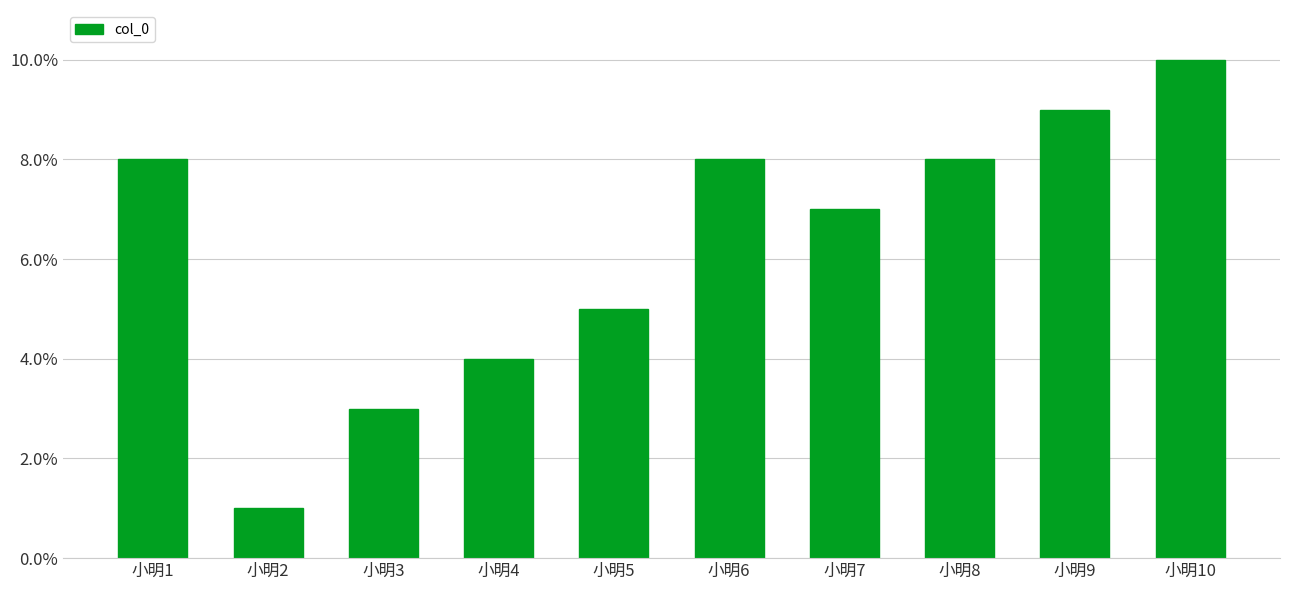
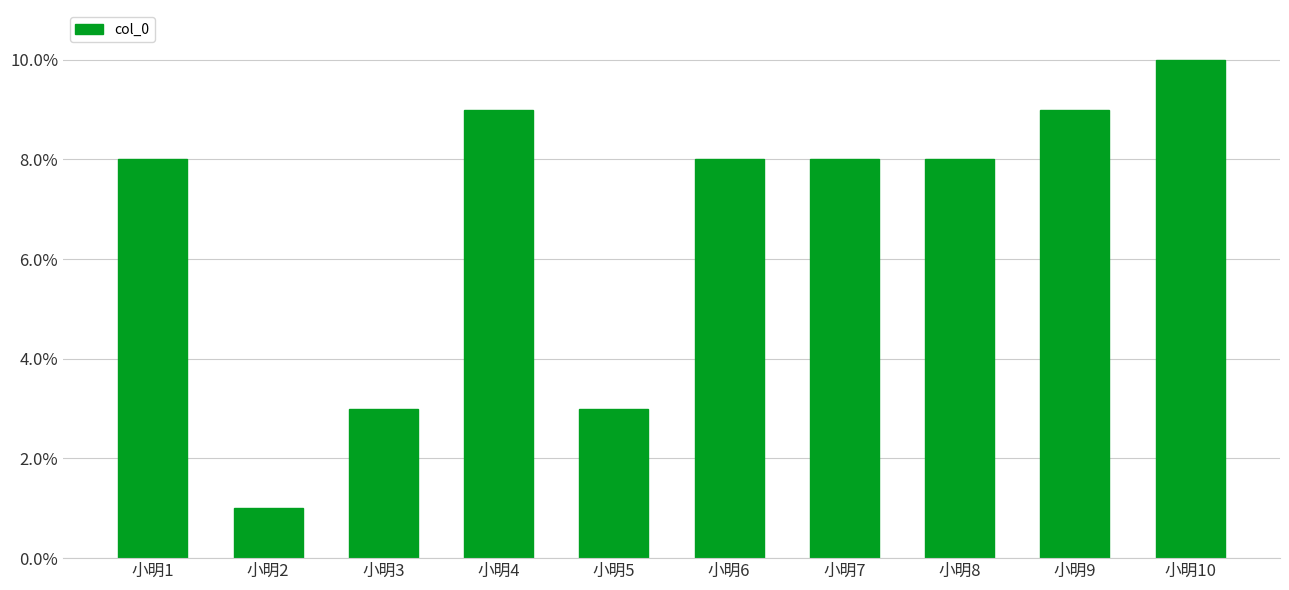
  {
    "小明1": "8%",
    "小明2": "1%",
    "小明3": "3%",
-   "小明4": "4%",
-   "小明5": "5%",
+   "小明4": "9%",
+   "小明5": "3%",
    "小明6": "8%",
-   "小明7": "7%",
+   "小明7": "8%",
    "小明8": "8%",
    "小明9": "9%",
    "小明10": "10%"
  }
